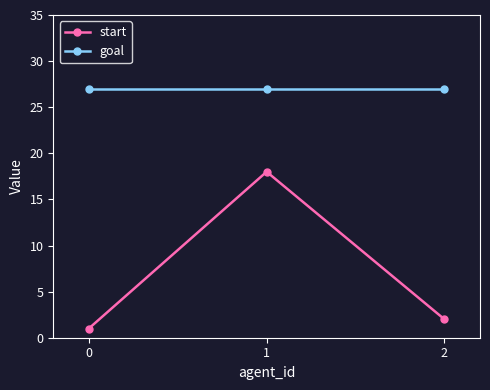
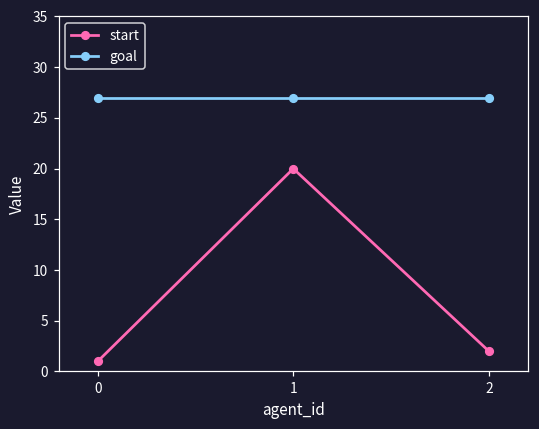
  {
    "start": {
      "0": 1,
-     "1": 18,
+     "1": 20,
      "2": 2
    },
    "goal": {
      "0": 27,
      "1": 27,
      "2": 27
    }
  }
